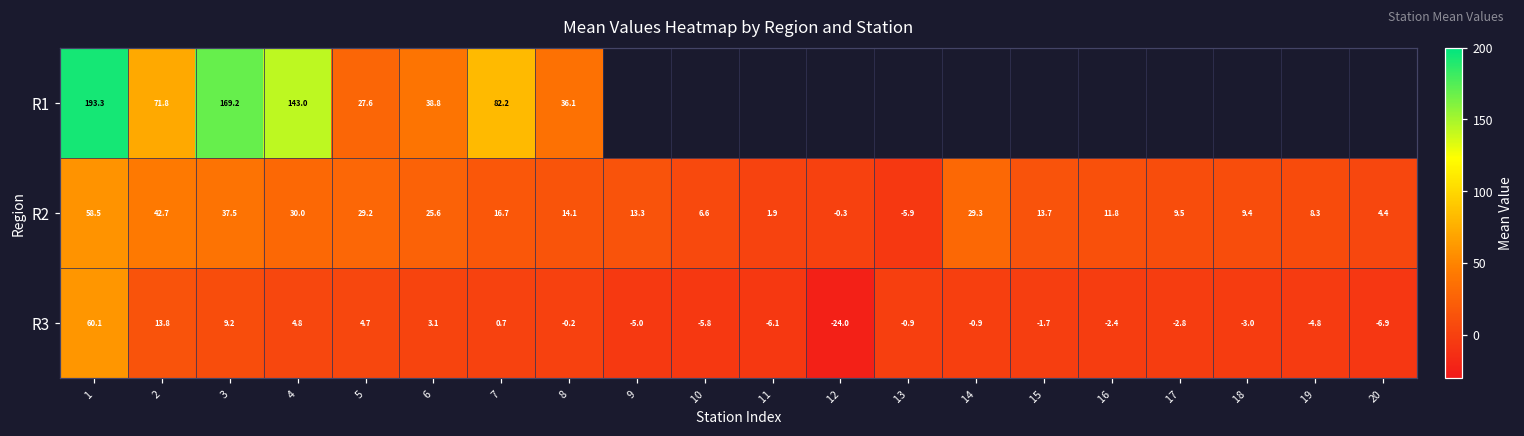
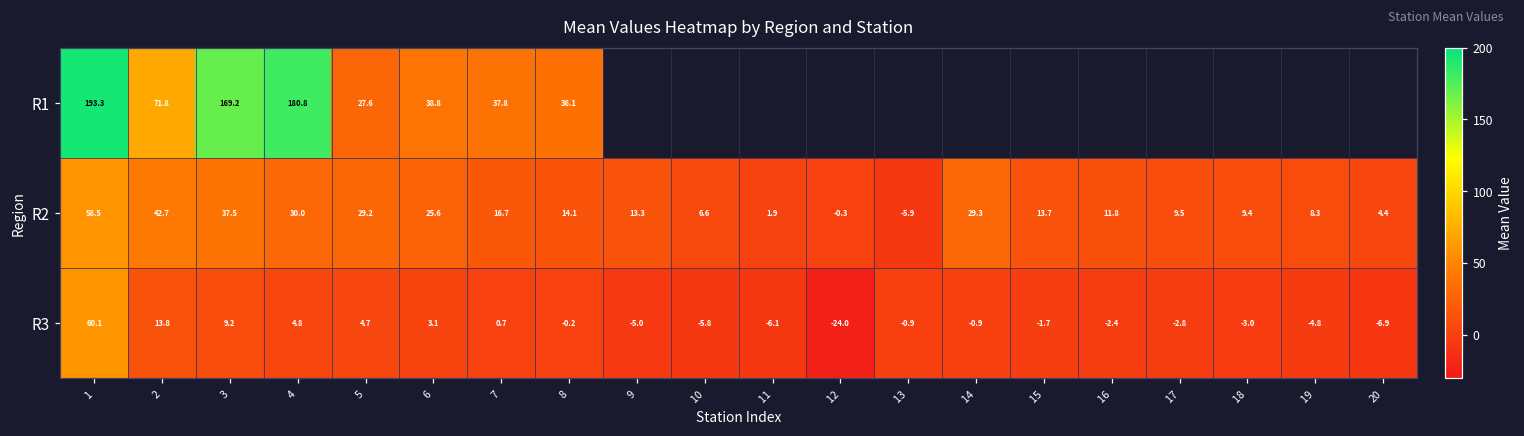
  {
    "R1": {
      "1": 193.3,
      "2": 71.8,
      "3": 169.2,
-     "4": 143.0,
+     "4": 180.8,
      "5": 27.6,
      "6": 38.8,
-     "7": 82.2,
+     "7": 37.8,
      "8": 36.1
    },
    "R2": {
      "1": 58.5,
      "2": 42.7,
      "3": 37.5,
      "4": 30.0,
      "5": 29.2,
      "6": 25.6,
      "7": 16.7,
      "8": 14.1,
      "9": 13.3,
      "10": 6.6,
      "11": 1.9,
      "12": -0.3,
      "13": -5.9,
      "14": 29.3,
      "15": 13.7,
      "16": 11.8,
      "17": 9.5,
      "18": 9.4,
      "19": 8.3,
      "20": 4.4
    },
    "R3": {
      "1": 60.1,
      "2": 13.8,
      "3": 9.2,
      "4": 4.8,
      "5": 4.7,
      "6": 3.1,
      "7": 0.7,
      "8": -0.2,
      "9": -5.0,
      "10": -5.8,
      "11": -6.1,
      "12": -24.0,
      "13": -0.9,
      "14": -0.9,
      "15": -1.7,
      "16": -2.4,
      "17": -2.8,
      "18": -3.0,
      "19": -4.8,
      "20": -6.9
    }
  }
